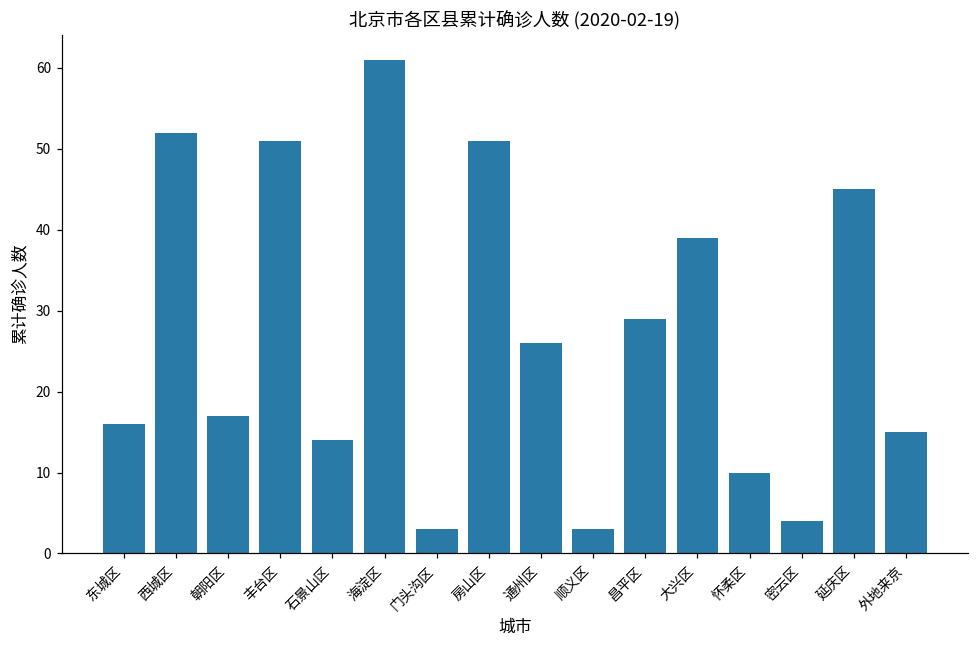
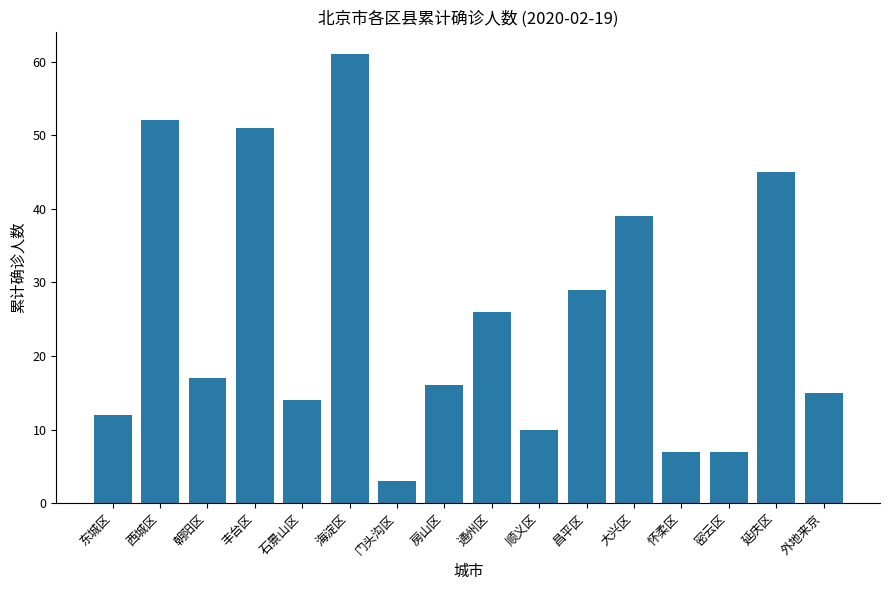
  {
-   "东城区": 16,
+   "东城区": 12,
    "西城区": 52,
    "朝阳区": 17,
    "丰台区": 51,
    "石景山区": 14,
    "海淀区": 61,
    "门头沟区": 3,
-   "房山区": 51,
+   "房山区": 16,
    "通州区": 26,
-   "顺义区": 3,
+   "顺义区": 10,
    "昌平区": 29,
    "大兴区": 39,
-   "怀柔区": 10,
-   "密云区": 4,
+   "怀柔区": 7,
+   "密云区": 7,
    "延庆区": 45,
    "外地来京": 15
  }
